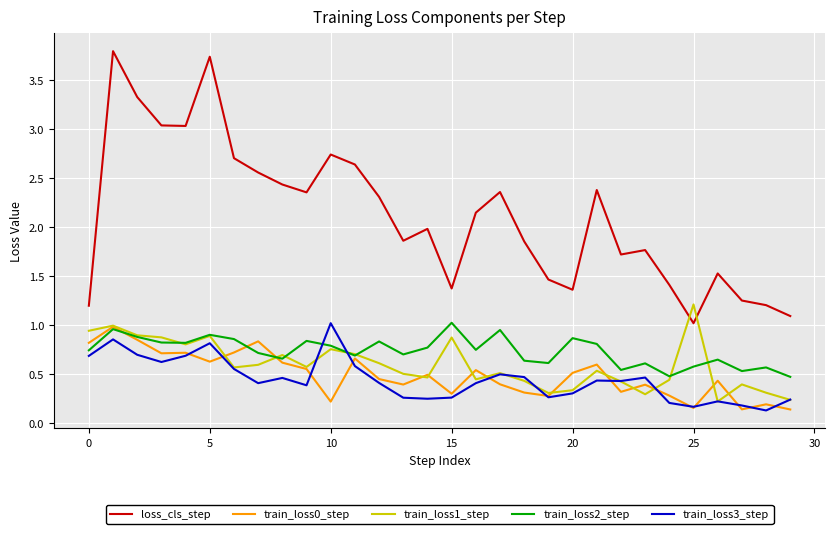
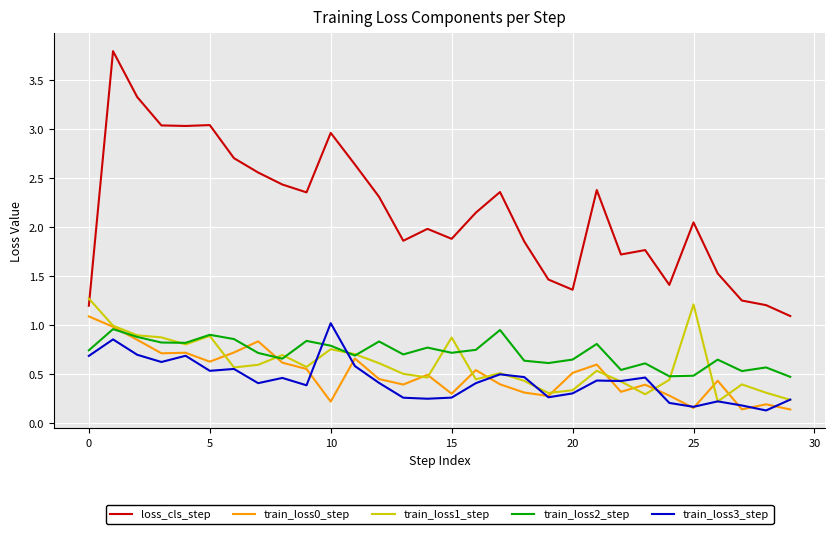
  {
    "loss_cls_step": {
      "0": 1.2,
-     "5": 3.7,
-     "10": 2.7,
-     "15": 1.4,
+     "5": 3.0,
+     "10": 3.0,
+     "15": 1.9,
      "20": 1.4,
-     "25": 1.0
+     "25": 2.0
    },
    "train_loss0_step": {
-     "0": 0.8,
+     "0": 1.1,
      "5": 0.6,
      "10": 0.2,
      "15": 0.3,
      "20": 0.5
    },
    "train_loss1_step": {
-     "0": 0.9,
+     "0": 1.3,
      "10": 0.8,
      "15": 0.9,
      "20": 0.3,
      "25": 1.2
    },
    "train_loss2_step": {
      "0": 0.7,
      "10": 0.8,
-     "15": 1.0,
-     "20": 0.9,
-     "25": 0.6
+     "15": 0.7,
+     "20": 0.6,
+     "25": 0.5
    },
    "train_loss3_step": {
      "0": 0.7,
-     "5": 0.8,
+     "5": 0.5,
      "10": 1.0,
      "15": 0.3,
      "20": 0.3
    }
  }
